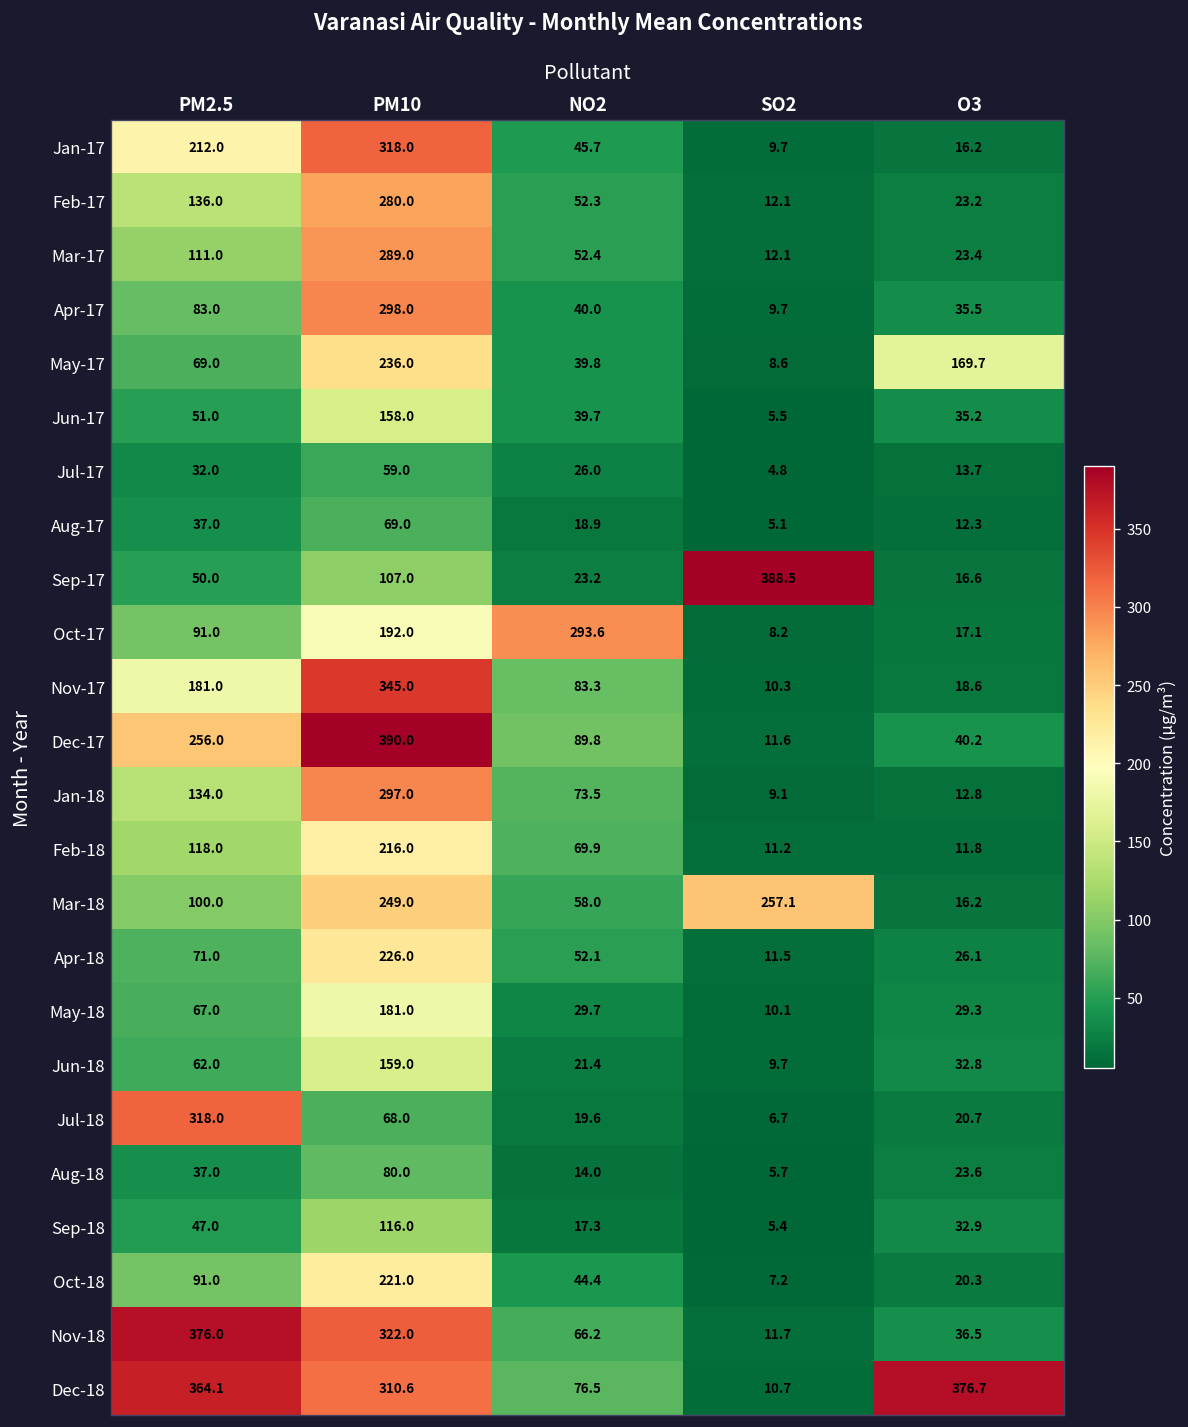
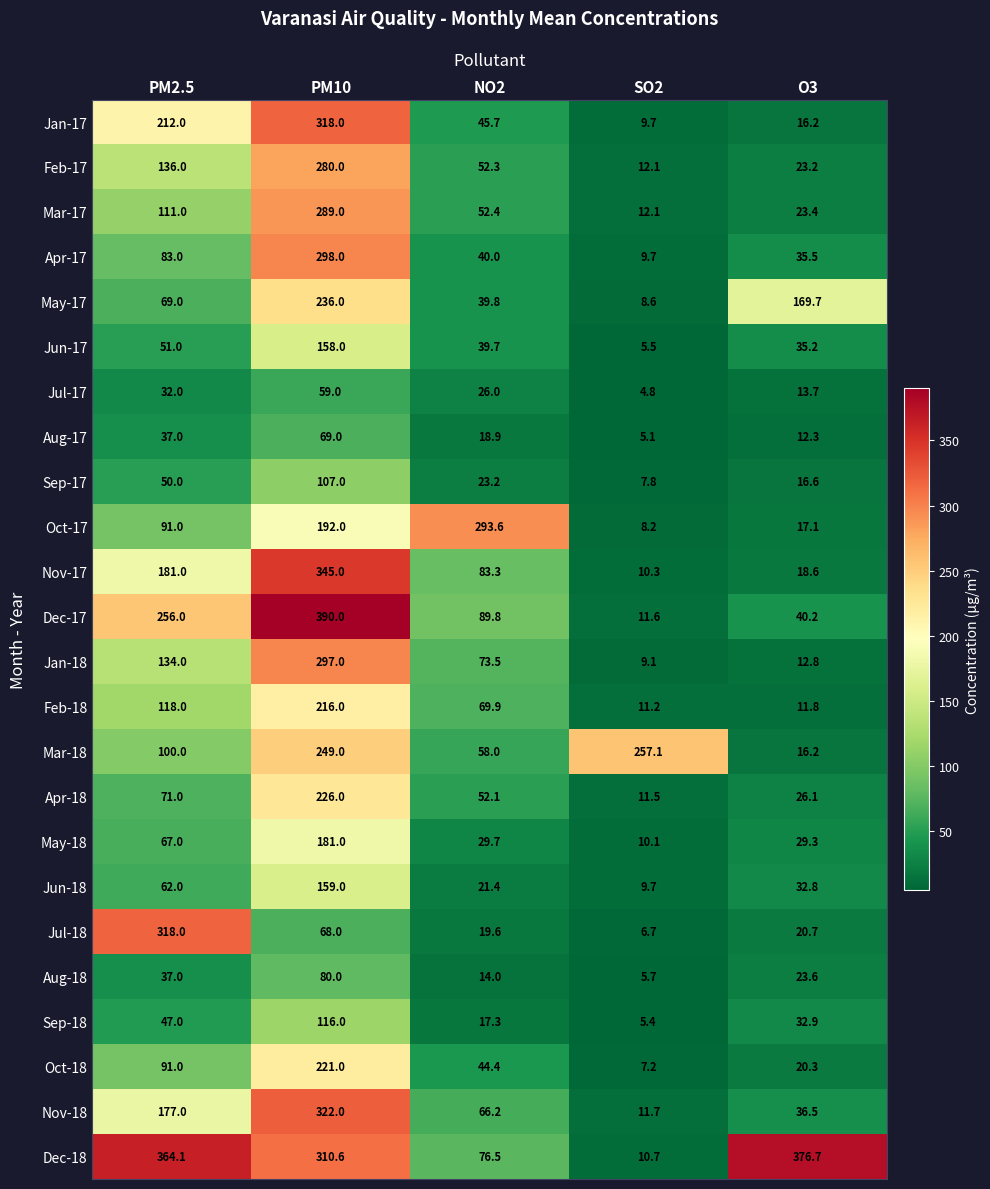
  {
    "Jan-17": {
      "PM2.5": 212.0,
      "PM10": 318.0,
      "NO2": 45.7,
      "SO2": 9.7,
      "O3": 16.2
    },
    "Feb-17": {
      "PM2.5": 136.0,
      "PM10": 280.0,
      "NO2": 52.3,
      "SO2": 12.1,
      "O3": 23.2
    },
    "Mar-17": {
      "PM2.5": 111.0,
      "PM10": 289.0,
      "NO2": 52.4,
      "SO2": 12.1,
      "O3": 23.4
    },
    "Apr-17": {
      "PM2.5": 83.0,
      "PM10": 298.0,
      "NO2": 40.0,
      "SO2": 9.7,
      "O3": 35.5
    },
    "May-17": {
      "PM2.5": 69.0,
      "PM10": 236.0,
      "NO2": 39.8,
      "SO2": 8.6,
      "O3": 169.7
    },
    "Jun-17": {
      "PM2.5": 51.0,
      "PM10": 158.0,
      "NO2": 39.7,
      "SO2": 5.5,
      "O3": 35.2
    },
    "Jul-17": {
      "PM2.5": 32.0,
      "PM10": 59.0,
      "NO2": 26.0,
      "SO2": 4.8,
      "O3": 13.7
    },
    "Aug-17": {
      "PM2.5": 37.0,
      "PM10": 69.0,
      "NO2": 18.9,
      "SO2": 5.1,
      "O3": 12.3
    },
    "Sep-17": {
      "PM2.5": 50.0,
      "PM10": 107.0,
      "NO2": 23.2,
-     "SO2": 388.5,
+     "SO2": 7.8,
      "O3": 16.6
    },
    "Oct-17": {
      "PM2.5": 91.0,
      "PM10": 192.0,
      "NO2": 293.6,
      "SO2": 8.2,
      "O3": 17.1
    },
    "Nov-17": {
      "PM2.5": 181.0,
      "PM10": 345.0,
      "NO2": 83.3,
      "SO2": 10.3,
      "O3": 18.6
    },
    "Dec-17": {
      "PM2.5": 256.0,
      "PM10": 390.0,
      "NO2": 89.8,
      "SO2": 11.6,
      "O3": 40.2
    },
    "Jan-18": {
      "PM2.5": 134.0,
      "PM10": 297.0,
      "NO2": 73.5,
      "SO2": 9.1,
      "O3": 12.8
    },
    "Feb-18": {
      "PM2.5": 118.0,
      "PM10": 216.0,
      "NO2": 69.9,
      "SO2": 11.2,
      "O3": 11.8
    },
    "Mar-18": {
      "PM2.5": 100.0,
      "PM10": 249.0,
      "NO2": 58.0,
      "SO2": 257.1,
      "O3": 16.2
    },
    "Apr-18": {
      "PM2.5": 71.0,
      "PM10": 226.0,
      "NO2": 52.1,
      "SO2": 11.5,
      "O3": 26.1
    },
    "May-18": {
      "PM2.5": 67.0,
      "PM10": 181.0,
      "NO2": 29.7,
      "SO2": 10.1,
      "O3": 29.3
    },
    "Jun-18": {
      "PM2.5": 62.0,
      "PM10": 159.0,
      "NO2": 21.4,
      "SO2": 9.7,
      "O3": 32.8
    },
    "Jul-18": {
      "PM2.5": 318.0,
      "PM10": 68.0,
      "NO2": 19.6,
      "SO2": 6.7,
      "O3": 20.7
    },
    "Aug-18": {
      "PM2.5": 37.0,
      "PM10": 80.0,
      "NO2": 14.0,
      "SO2": 5.7,
      "O3": 23.6
    },
    "Sep-18": {
      "PM2.5": 47.0,
      "PM10": 116.0,
      "NO2": 17.3,
      "SO2": 5.4,
      "O3": 32.9
    },
    "Oct-18": {
      "PM2.5": 91.0,
      "PM10": 221.0,
      "NO2": 44.4,
      "SO2": 7.2,
      "O3": 20.3
    },
    "Nov-18": {
-     "PM2.5": 376.0,
+     "PM2.5": 177.0,
      "PM10": 322.0,
      "NO2": 66.2,
      "SO2": 11.7,
      "O3": 36.5
    },
    "Dec-18": {
      "PM2.5": 364.1,
      "PM10": 310.6,
      "NO2": 76.5,
      "SO2": 10.7,
      "O3": 376.7
    }
  }
